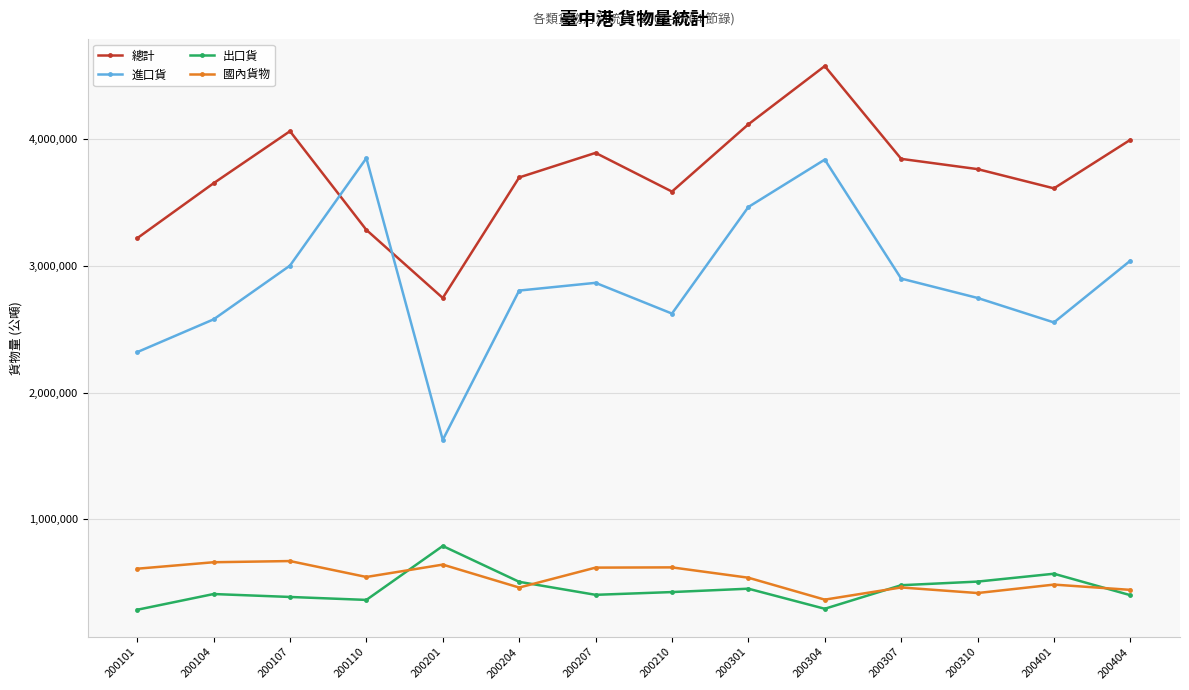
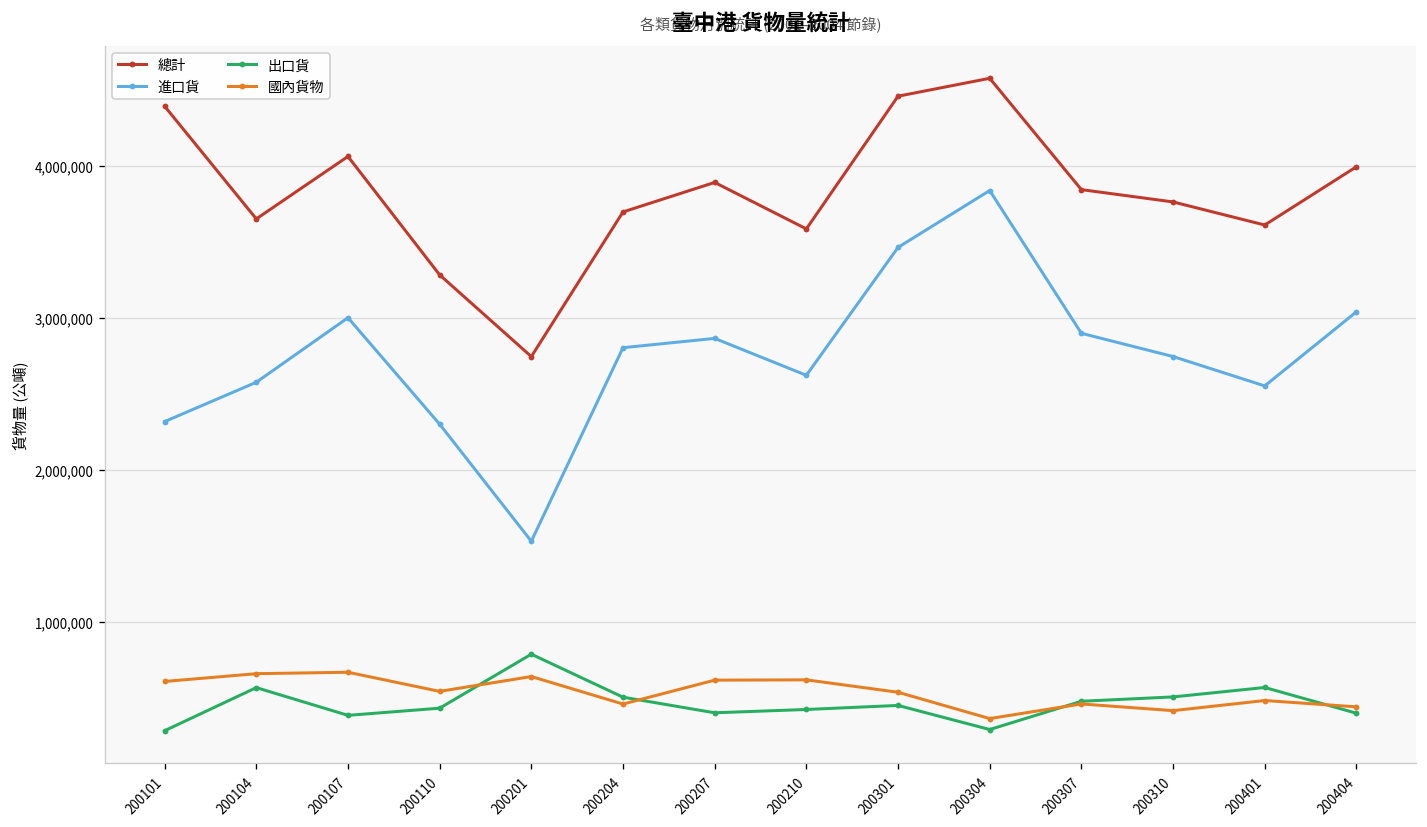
  {
    "總計": {
-     "200101": "3,220,000",
+     "200101": "4,390,000",
      "200104": "3,650,000",
      "200107": "4,060,000",
      "200110": "3,280,000",
      "200201": "2,750,000",
      "200204": "3,700,000",
      "200207": "3,890,000",
      "200210": "3,580,000",
-     "200301": "4,120,000",
+     "200301": "4,460,000",
      "200304": "4,570,000",
      "200307": "3,840,000",
      "200310": "3,760,000",
      "200401": "3,610,000",
      "200404": "3,990,000"
    },
    "進口貨": {
      "200101": "2,320,000",
      "200104": "2,580,000",
      "200107": "3,000,000",
-     "200110": "3,850,000",
-     "200201": "1,630,000",
+     "200110": "2,300,000",
+     "200201": "1,530,000",
      "200204": "2,800,000",
      "200207": "2,870,000",
      "200210": "2,620,000",
      "200301": "3,460,000",
      "200304": "3,840,000",
      "200307": "2,900,000",
      "200310": "2,750,000",
      "200401": "2,550,000",
      "200404": "3,040,000"
    },
    "出口貨": {
      "200101": "290,000",
-     "200104": "410,000",
+     "200104": "570,000",
      "200107": "390,000",
-     "200110": "370,000",
+     "200110": "440,000",
      "200201": "790,000",
      "200204": "510,000",
      "200207": "410,000",
      "200210": "430,000",
      "200301": "450,000",
      "200304": "300,000",
      "200310": "510,000",
      "200401": "570,000",
      "200404": "400,000"
    },
    "國內貨物": {
      "200101": "610,000",
      "200104": "660,000",
      "200107": "670,000",
      "200110": "550,000",
      "200201": "640,000",
      "200204": "460,000",
      "200207": "620,000",
      "200210": "620,000",
      "200301": "540,000",
      "200304": "370,000",
      "200310": "420,000",
      "200401": "490,000",
      "200404": "440,000"
    }
  }
